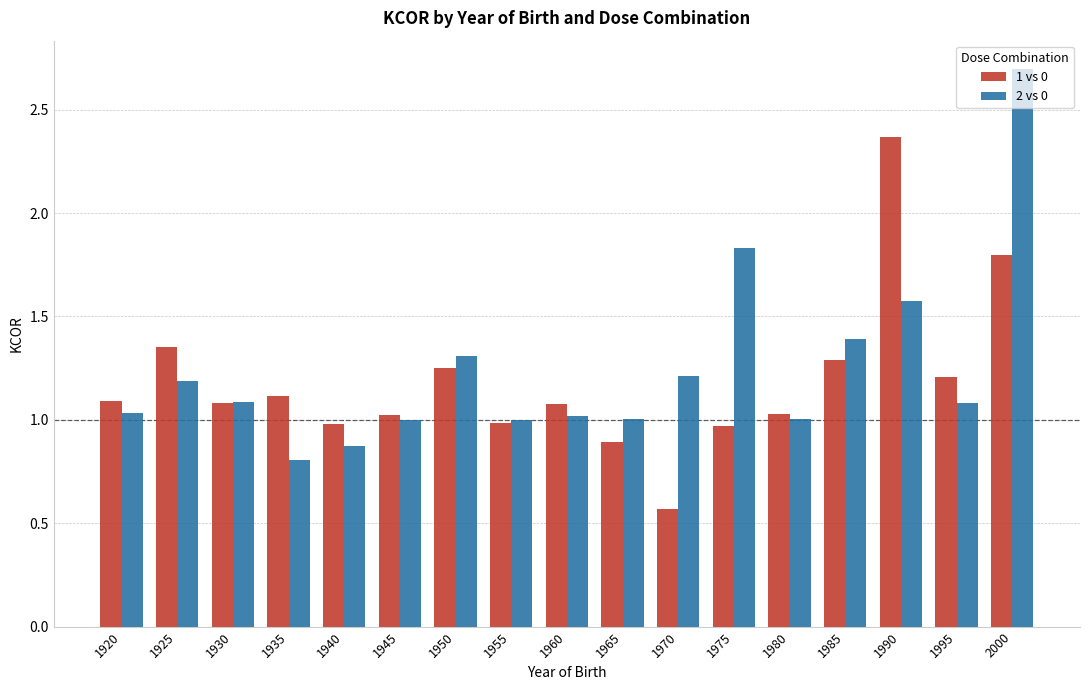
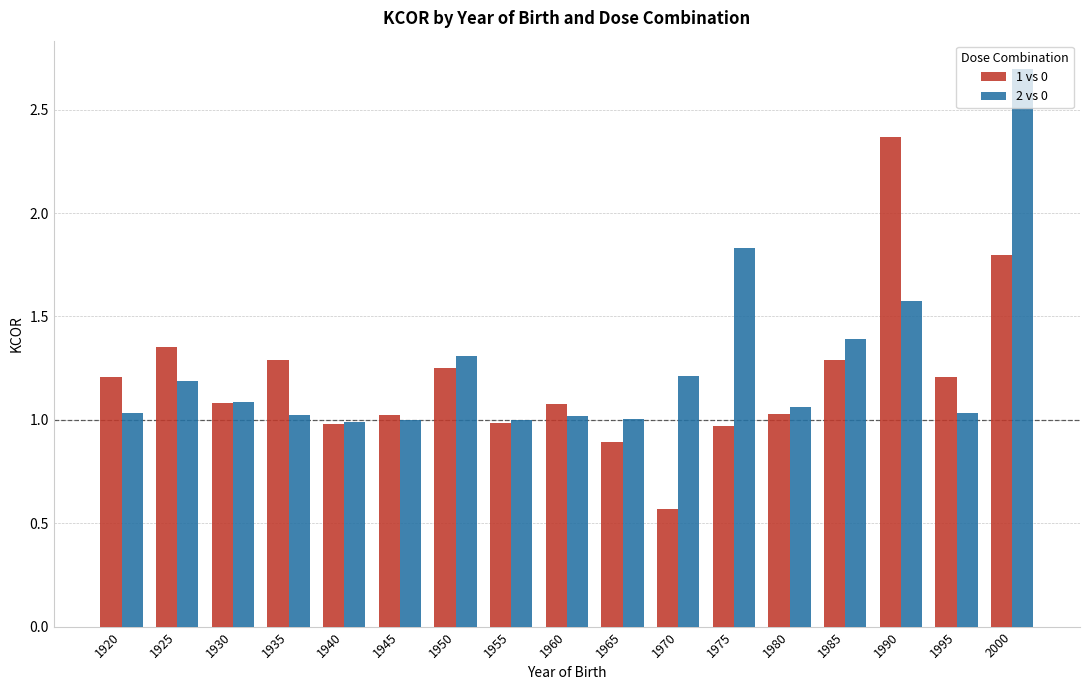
  {
    "1 vs 0": {
-     "1920": 1.09,
+     "1920": 1.21,
      "1925": 1.35,
      "1930": 1.08,
-     "1935": 1.12,
+     "1935": 1.29,
      "1940": 0.98,
      "1945": 1.02,
      "1950": 1.25,
      "1955": 0.98,
      "1960": 1.08,
      "1965": 0.89,
      "1970": 0.57,
      "1975": 0.97,
      "1980": 1.03,
      "1985": 1.29,
      "1990": 2.37,
      "1995": 1.21,
      "2000": 1.79
    },
    "2 vs 0": {
      "1920": 1.03,
      "1925": 1.19,
      "1930": 1.08,
-     "1935": 0.81,
-     "1940": 0.88,
+     "1935": 1.02,
+     "1940": 0.99,
      "1945": 1.00,
      "1950": 1.31,
      "1955": 1.00,
      "1960": 1.02,
      "1965": 1.00,
      "1970": 1.21,
      "1975": 1.83,
-     "1980": 1.00,
+     "1980": 1.06,
      "1985": 1.39,
      "1990": 1.57,
-     "1995": 1.08
+     "1995": 1.03
    }
  }
